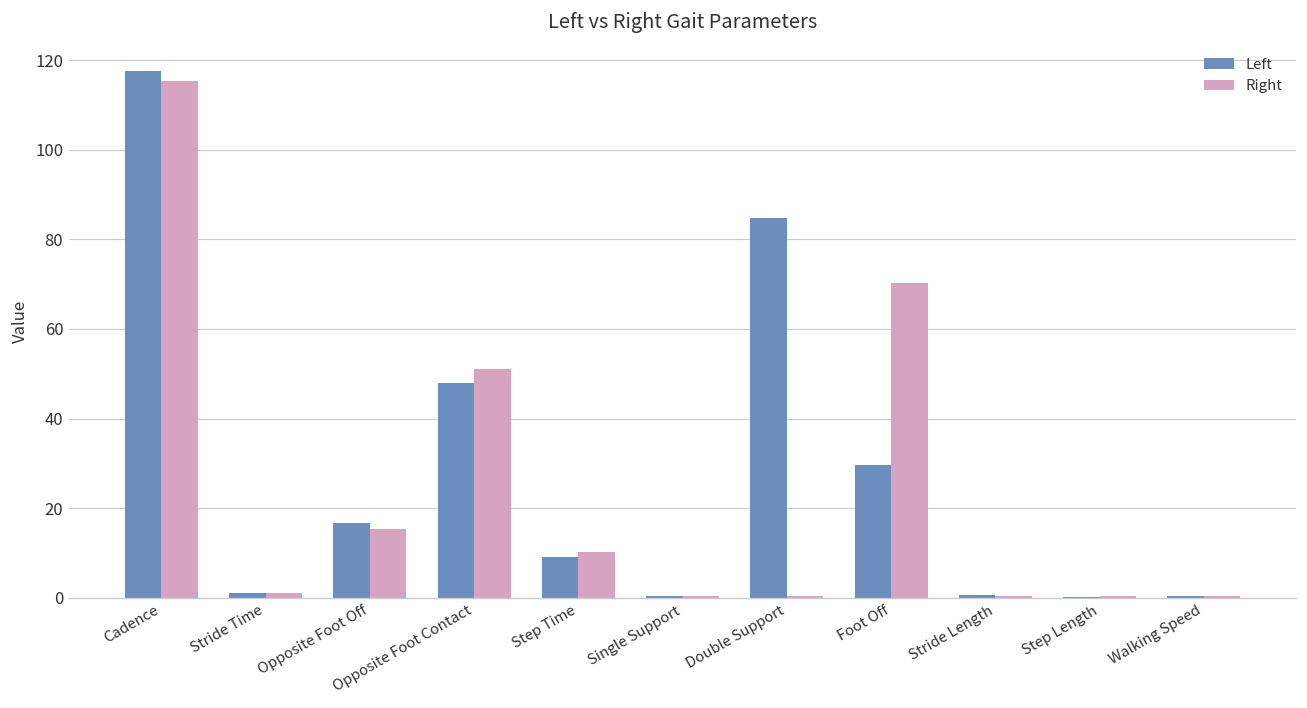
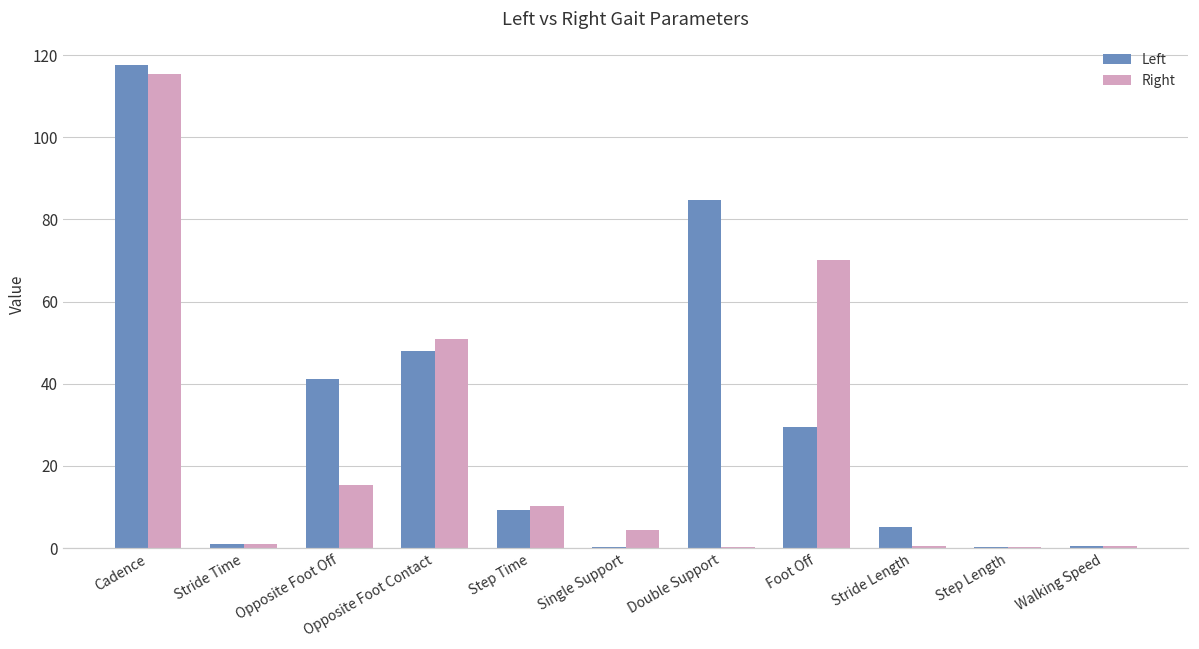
  {
    "Left": {
      "Cadence": 118,
      "Stride Time": 1,
-     "Opposite Foot Off": 17,
+     "Opposite Foot Off": 41,
      "Opposite Foot Contact": 48,
      "Step Time": 9,
      "Double Support": 85,
      "Foot Off": 30,
-     "Stride Length": 1
+     "Stride Length": 5
    },
    "Right": {
      "Cadence": 115,
      "Stride Time": 1,
      "Opposite Foot Off": 15,
      "Opposite Foot Contact": 51,
      "Step Time": 10,
-     "Single Support": 0,
+     "Single Support": 4,
      "Foot Off": 70
    }
  }
